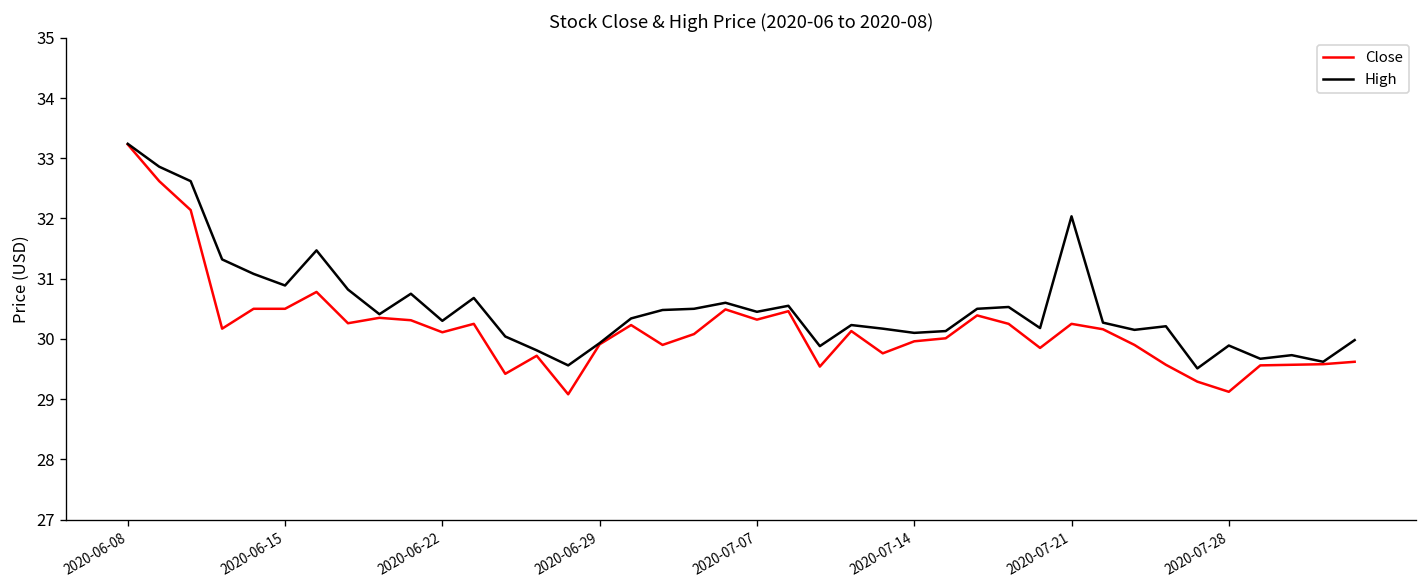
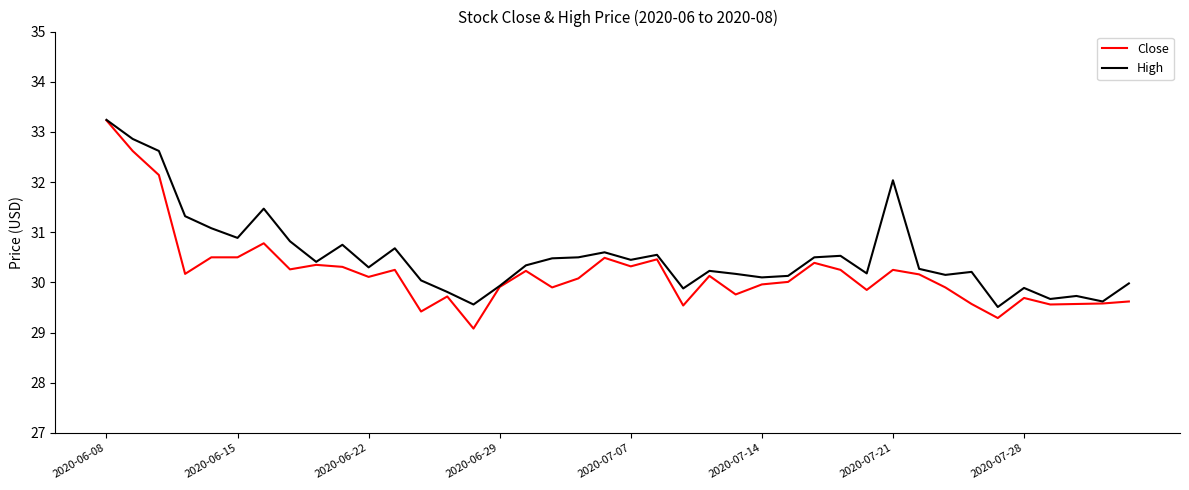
  {
    "Close": {
      "2020-06-15": 30.5,
      "2020-06-22": 30.1,
      "2020-07-07": 30.3,
      "2020-07-14": 30.0,
      "2020-07-21": 30.3,
-     "2020-07-28": 29.1
+     "2020-07-28": 29.7
    },
    "High": {
      "2020-06-15": 30.9,
      "2020-06-22": 30.3,
      "2020-07-07": 30.5,
      "2020-07-14": 30.1,
      "2020-07-21": 32.0,
      "2020-07-28": 29.9
    }
  }
